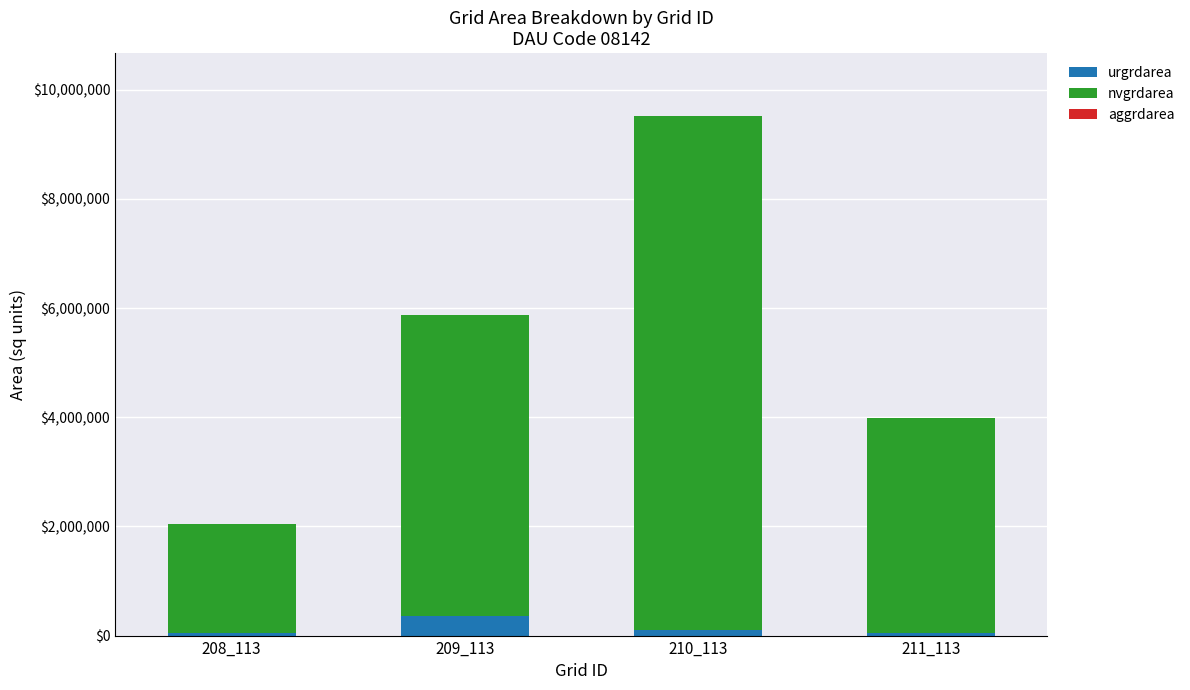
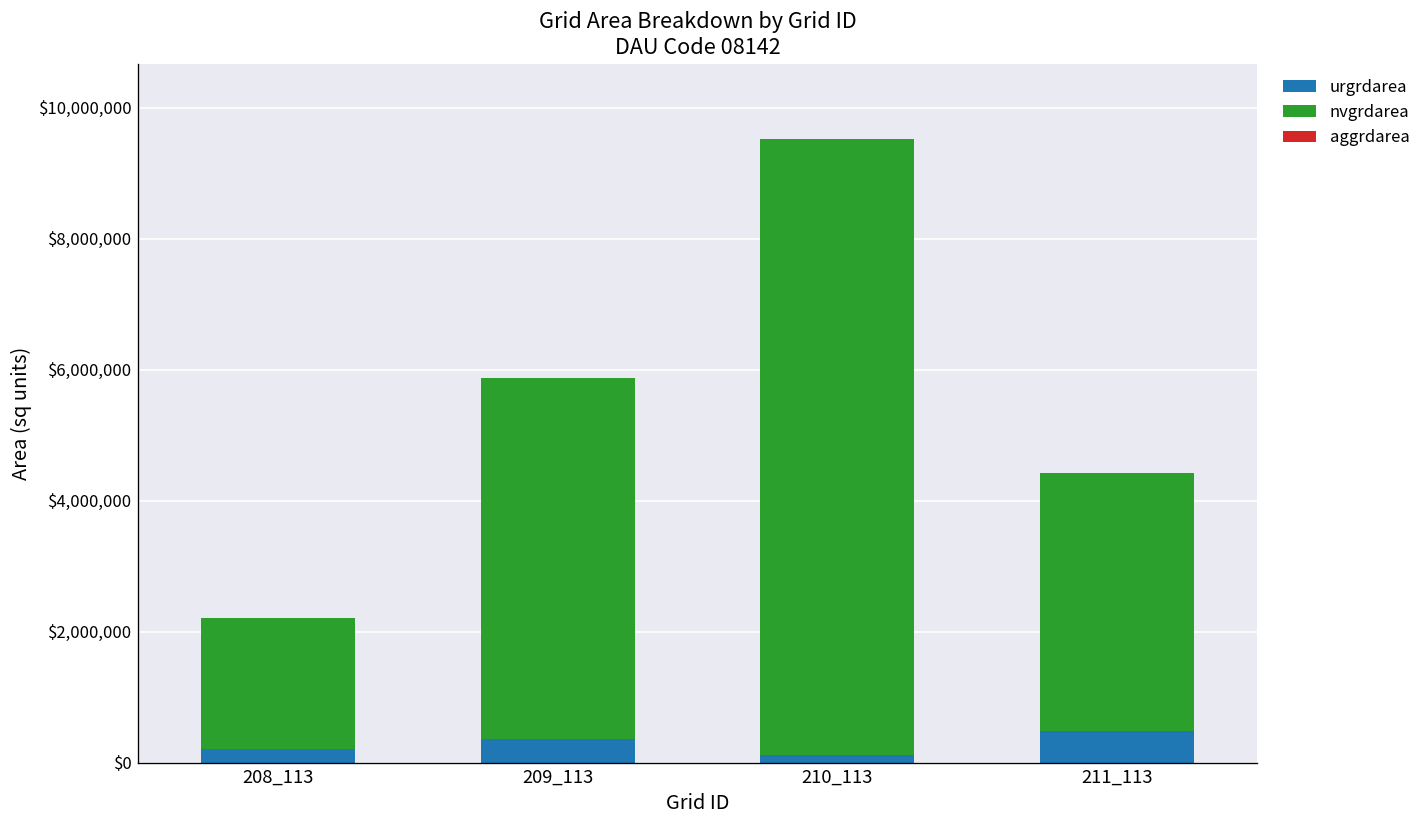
  {
    "urgrdarea": {
-     "208_113": "$0",
+     "208_113": "$200,000",
      "209_113": "$400,000",
      "210_113": "$100,000",
-     "211_113": "$100,000"
+     "211_113": "$500,000"
    }
  }
